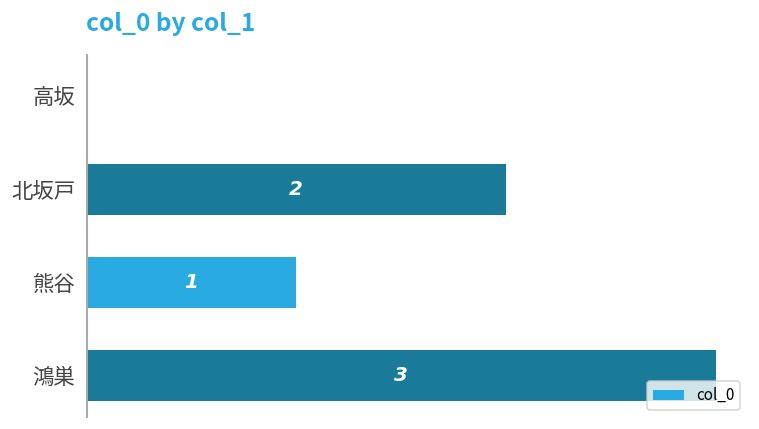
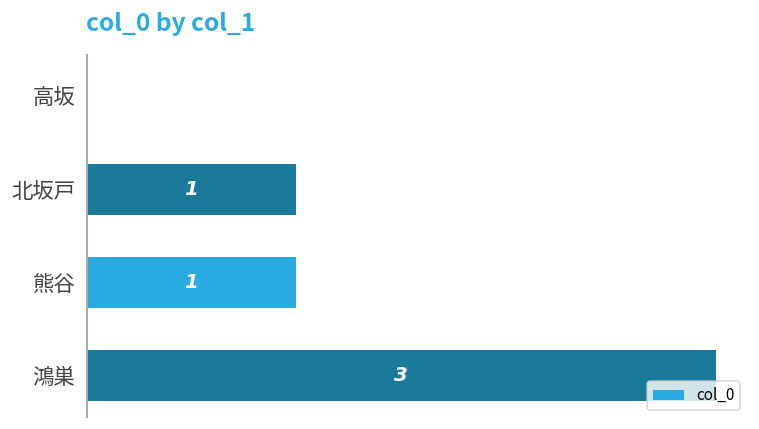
  {
-   "北坂戸": 2,
+   "北坂戸": 1,
    "熊谷": 1,
    "鴻巣": 3
  }
